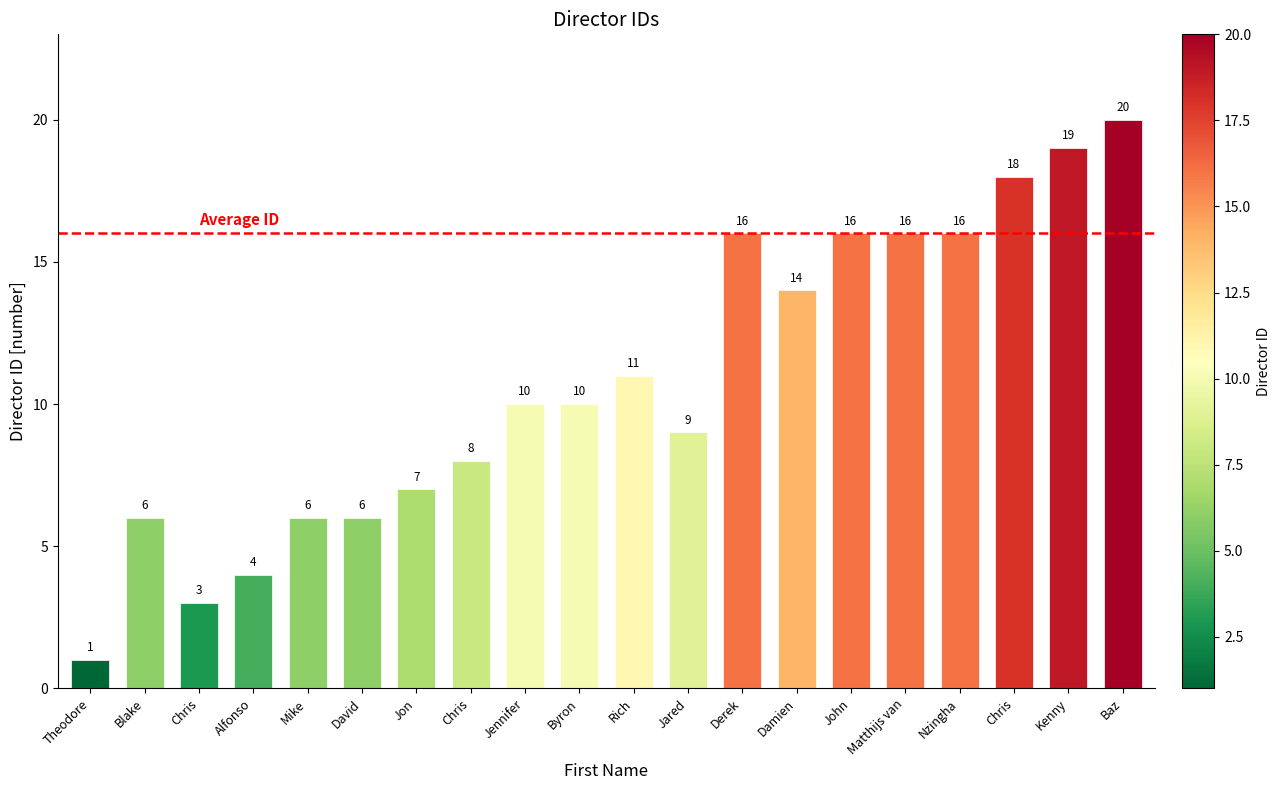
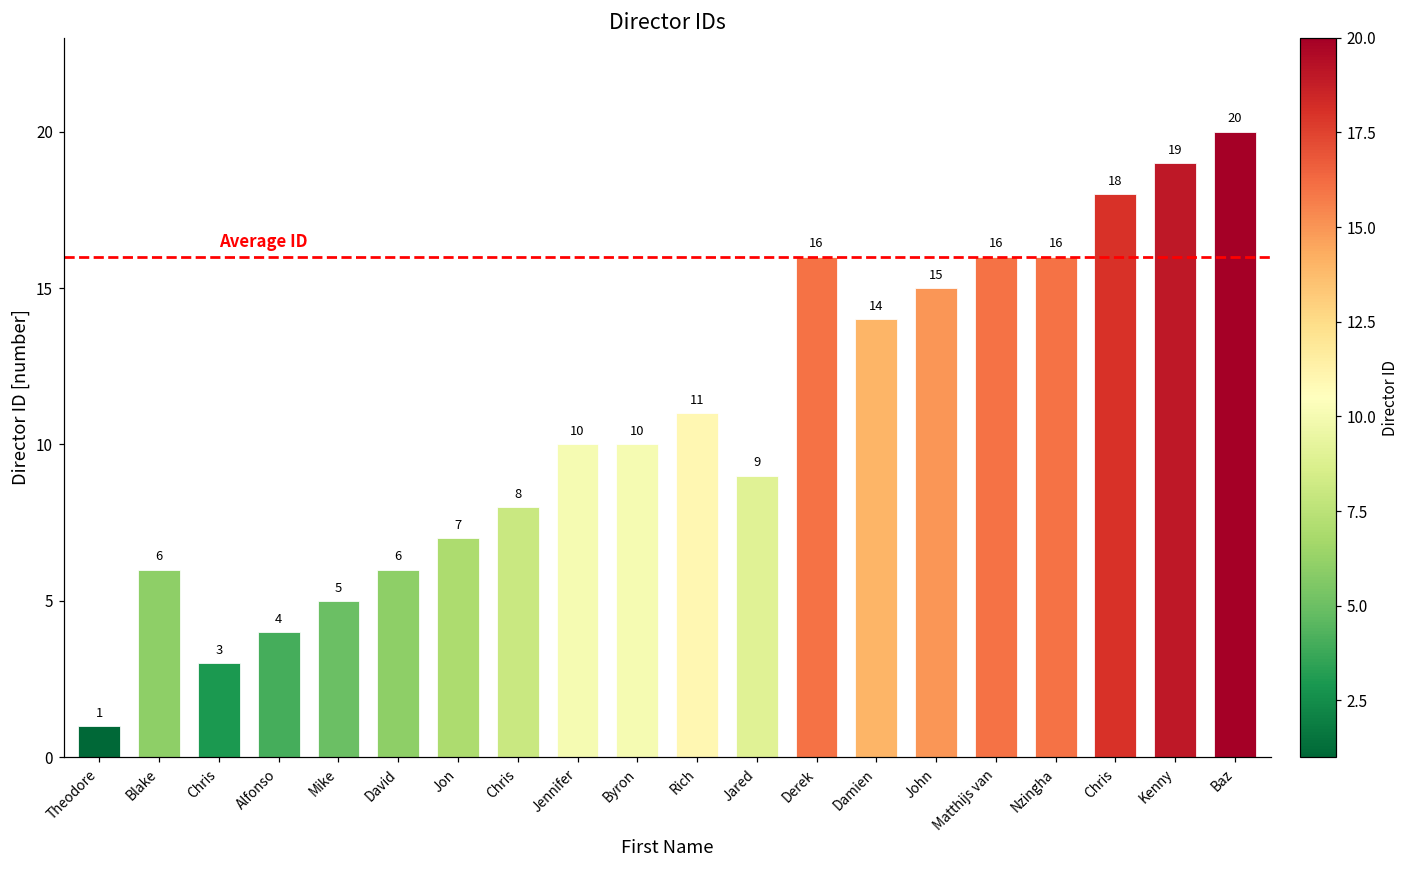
  {
    "Theodore": 1,
    "Blake": 6,
    "Alfonso": 4,
-   "Mike": 6,
+   "Mike": 5,
    "David": 6,
    "Jon": 7,
    "Jennifer": 10,
    "Byron": 10,
    "Rich": 11,
    "Jared": 9,
    "Derek": 16,
    "Damien": 14,
-   "John": 16,
+   "John": 15,
    "Matthijs van": 16,
    "Nzingha": 16,
    "Kenny": 19,
    "Baz": 20
  }
